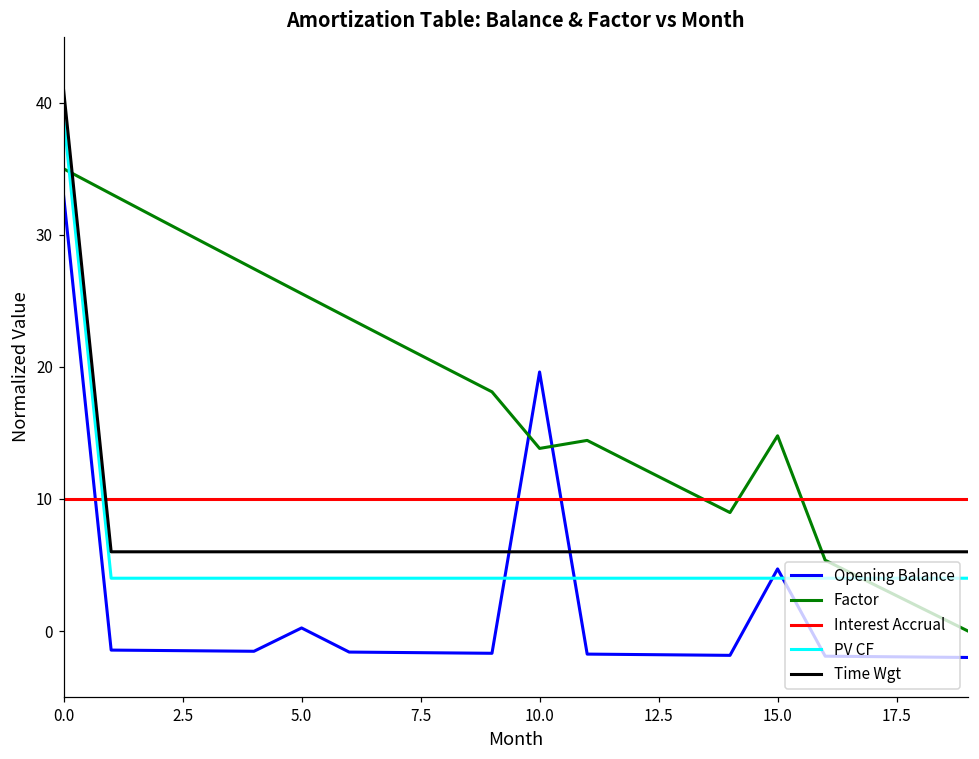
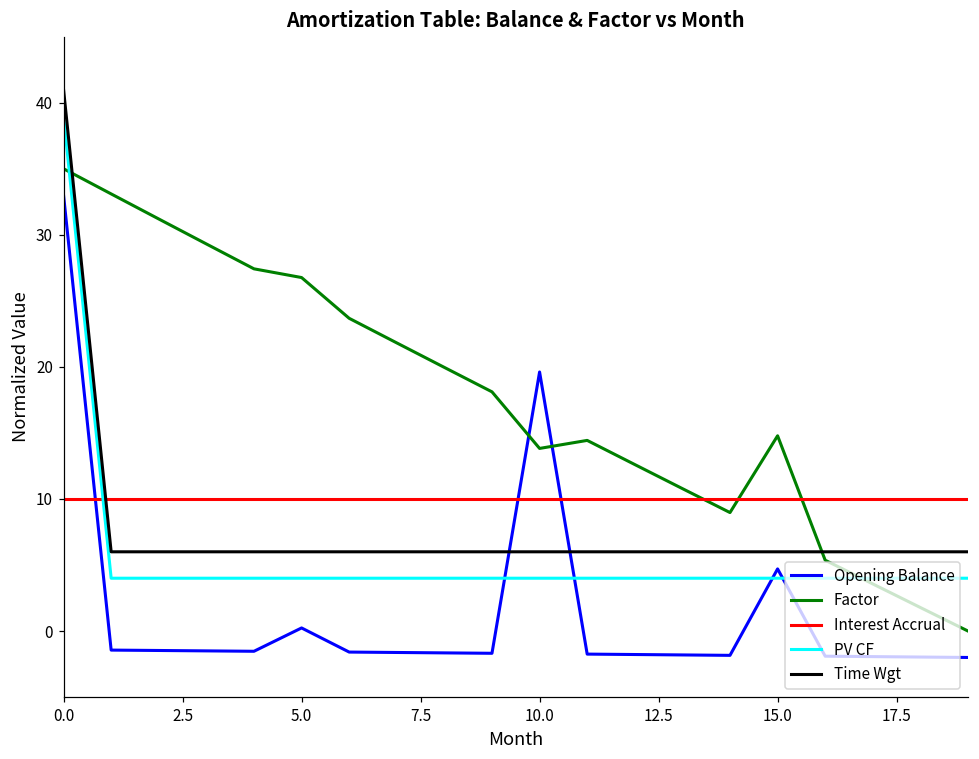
  {
    "Opening Balance": {
      "0.0": 33.0,
      "5.0": 0.2,
      "10.0": 19.6,
      "15.0": 4.7
    },
    "Factor": {
      "0.0": 35.0,
-     "5.0": 25.5,
+     "5.0": 26.8,
      "10.0": 13.8,
      "15.0": 14.8
    },
    "Interest Accrual": {
      "0.0": 10.0,
      "5.0": 10.0,
      "10.0": 10.0,
      "15.0": 10.0
    },
    "PV CF": {
      "0.0": 39.0,
      "5.0": 4.0,
      "10.0": 4.0,
      "15.0": 4.0
    },
    "Time Wgt": {
      "0.0": 41.0,
      "5.0": 6.0,
      "10.0": 6.0,
      "15.0": 6.0
    }
  }
